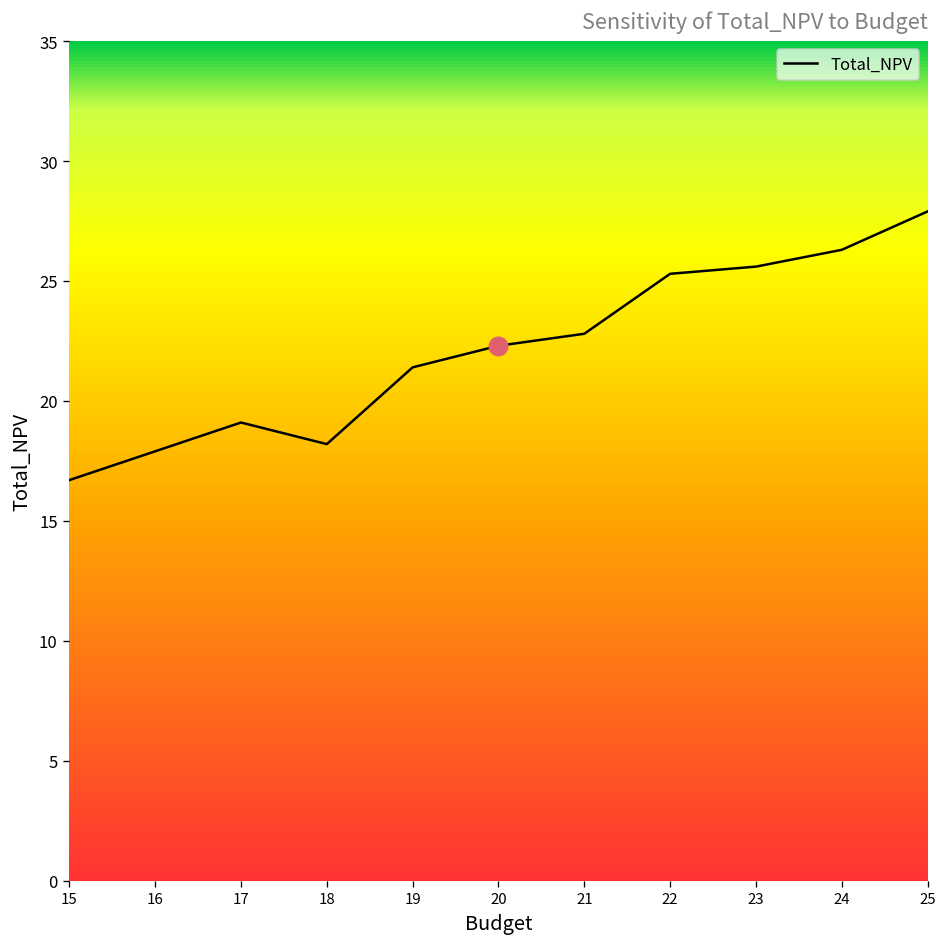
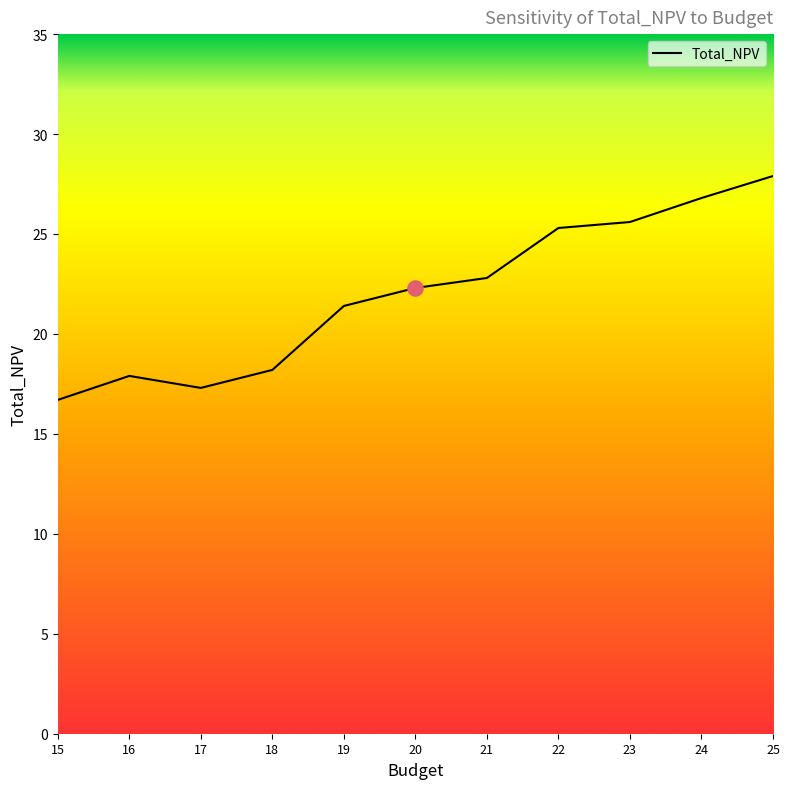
  {
    "Total_NPV": {
      "15": 16.7,
      "16": 17.9,
-     "17": 19.1,
+     "17": 17.3,
      "18": 18.2,
      "19": 21.4,
      "21": 22.8,
      "22": 25.3,
      "23": 25.6,
-     "24": 26.3,
+     "24": 26.8,
      "25": 27.9
    }
  }
